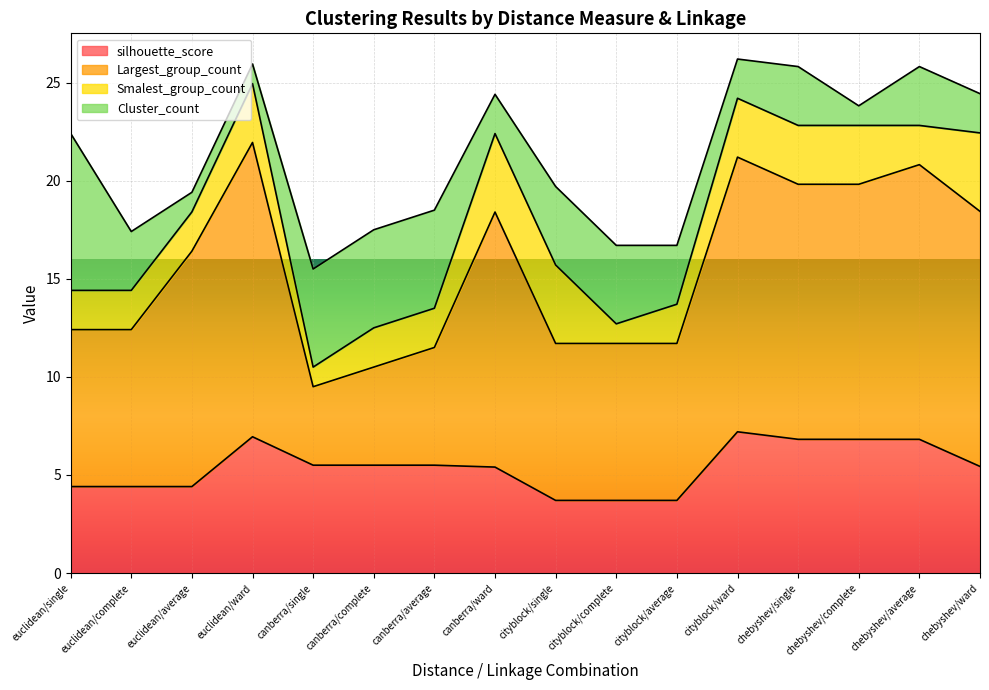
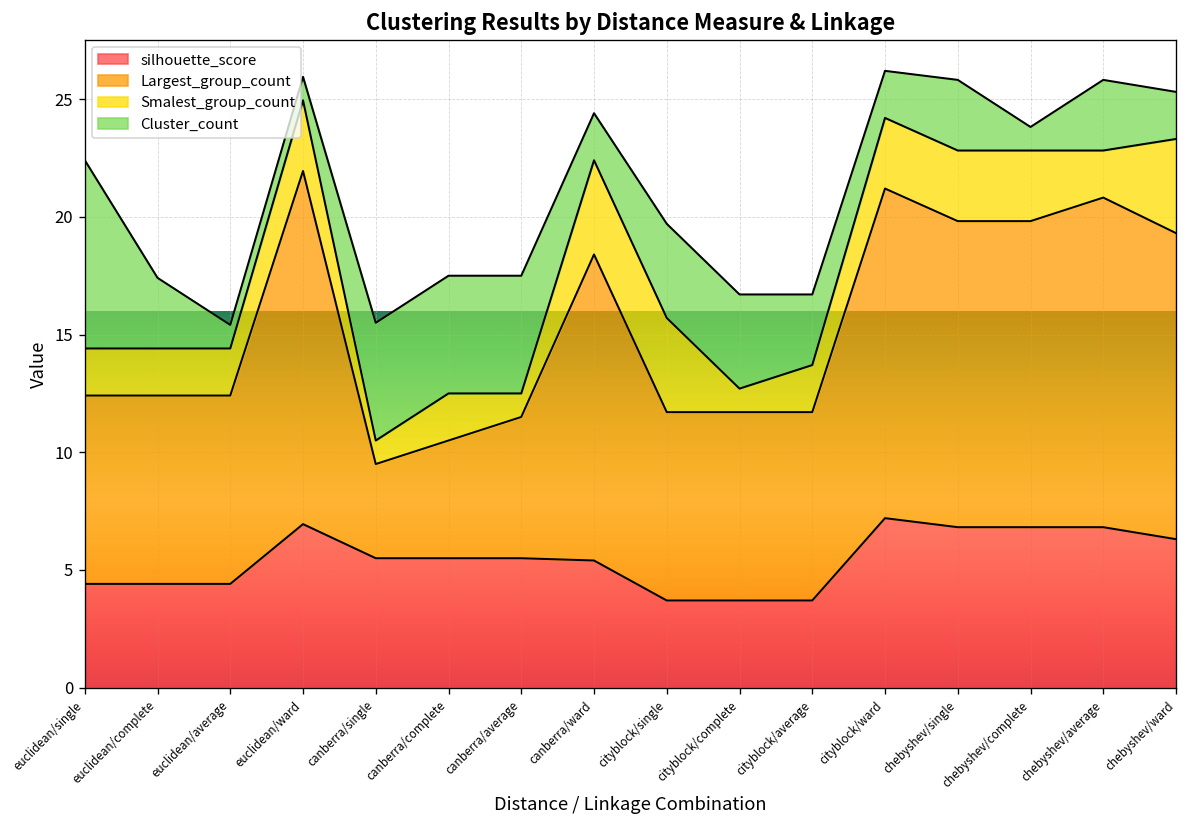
  {
    "silhouette_score": {
      "euclidean/single": 4.4,
      "euclidean/complete": 4.4,
      "euclidean/average": 4.4,
      "euclidean/ward": 6.9,
      "canberra/single": 5.5,
      "canberra/complete": 5.5,
      "canberra/average": 5.5,
      "canberra/ward": 5.4,
      "cityblock/single": 3.7,
      "cityblock/complete": 3.7,
      "cityblock/average": 3.7,
      "cityblock/ward": 7.2,
      "chebyshev/single": 6.8,
      "chebyshev/complete": 6.8,
      "chebyshev/average": 6.8,
-     "chebyshev/ward": 5.4
+     "chebyshev/ward": 6.3
    },
    "Largest_group_count": {
      "euclidean/single": 8,
      "euclidean/complete": 8,
-     "euclidean/average": 12,
+     "euclidean/average": 8,
      "euclidean/ward": 15,
      "canberra/single": 4,
      "canberra/complete": 5,
      "canberra/average": 6,
      "canberra/ward": 13,
      "cityblock/single": 8,
      "cityblock/complete": 8,
      "cityblock/average": 8,
      "cityblock/ward": 14,
      "chebyshev/single": 13,
      "chebyshev/complete": 13,
      "chebyshev/average": 14,
      "chebyshev/ward": 13
    },
    "Smalest_group_count": {
      "euclidean/single": 2,
      "euclidean/complete": 2,
      "euclidean/average": 2,
      "euclidean/ward": 3,
      "canberra/single": 1,
      "canberra/complete": 2,
-     "canberra/average": 2,
+     "canberra/average": 1,
      "canberra/ward": 4,
      "cityblock/single": 4,
      "cityblock/complete": 1,
      "cityblock/average": 2,
      "cityblock/ward": 3,
      "chebyshev/single": 3,
      "chebyshev/complete": 3,
      "chebyshev/average": 2,
      "chebyshev/ward": 4
    },
    "Cluster_count": {
      "euclidean/single": 8.0,
      "euclidean/complete": 3.0,
      "euclidean/average": 1.0,
      "euclidean/ward": 1.0,
      "canberra/single": 5.0,
      "canberra/complete": 5.0,
      "canberra/average": 5.0,
      "canberra/ward": 2.0,
      "cityblock/single": 4.0,
      "cityblock/complete": 4.0,
      "cityblock/average": 3.0,
      "cityblock/ward": 2.0,
      "chebyshev/single": 3.0,
      "chebyshev/complete": 1.0,
      "chebyshev/average": 3.0,
      "chebyshev/ward": 2.0
    }
  }
